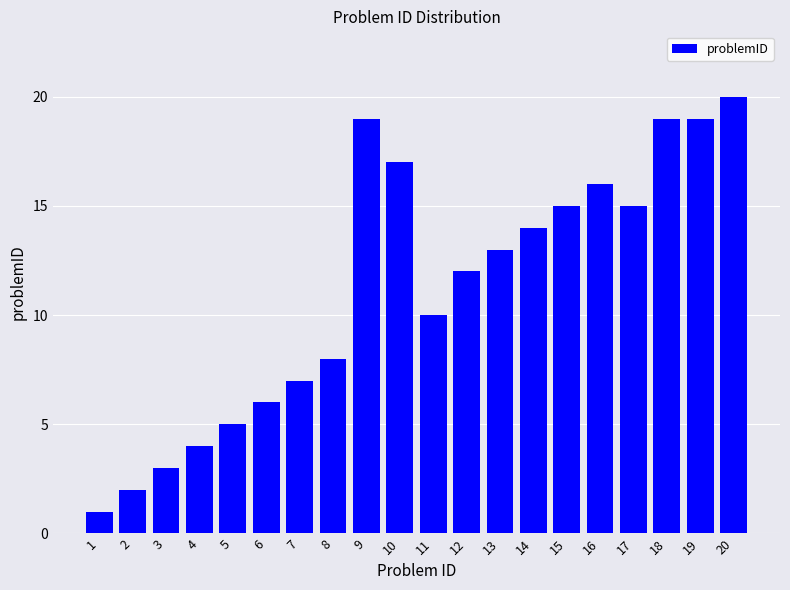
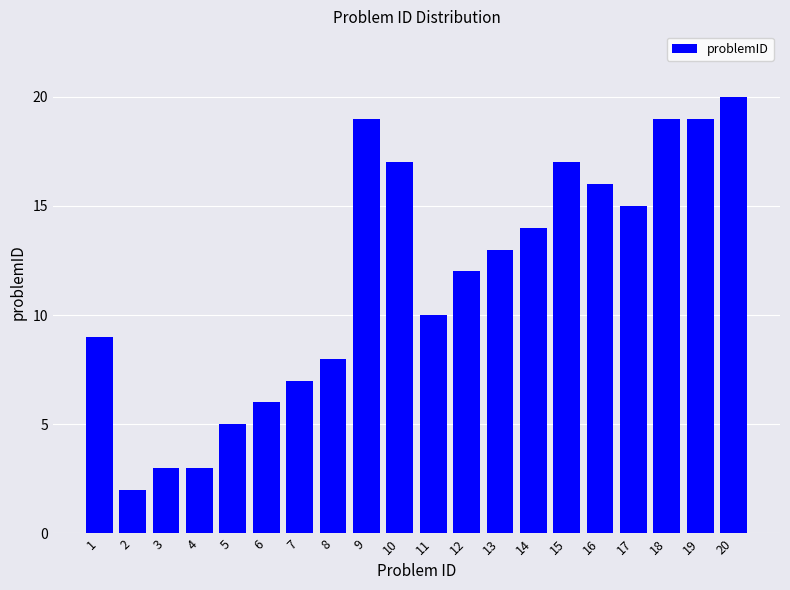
  {
-   "1": 1,
+   "1": 9,
    "2": 2,
    "3": 3,
-   "4": 4,
+   "4": 3,
    "5": 5,
    "6": 6,
    "7": 7,
    "8": 8,
    "9": 19,
    "10": 17,
    "11": 10,
    "12": 12,
    "13": 13,
    "14": 14,
-   "15": 15,
+   "15": 17,
    "16": 16,
    "17": 15,
    "18": 19,
    "19": 19,
    "20": 20
  }
